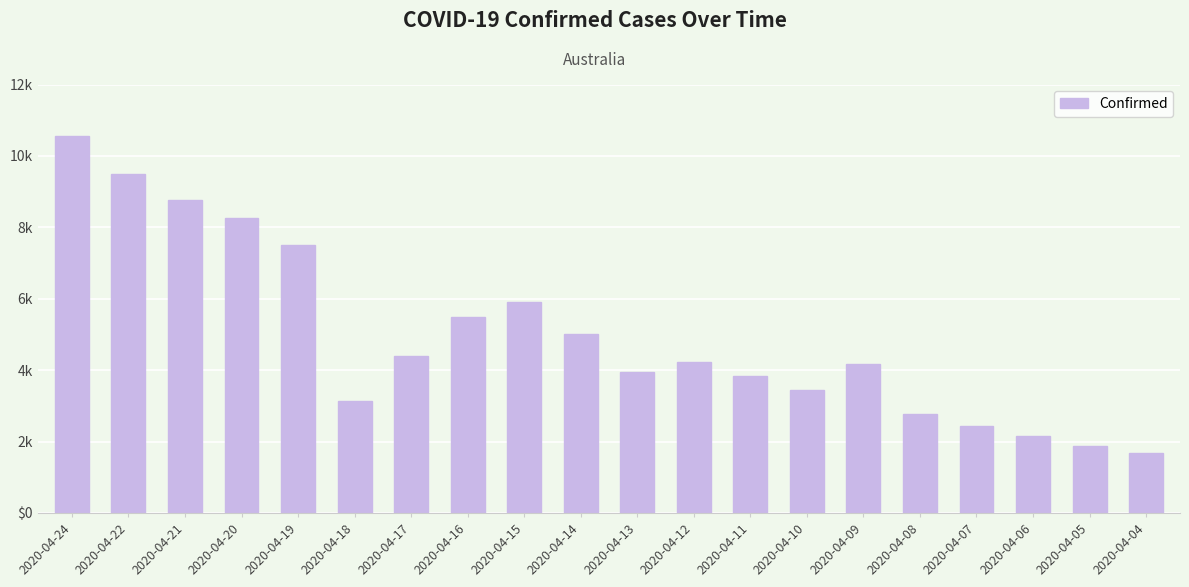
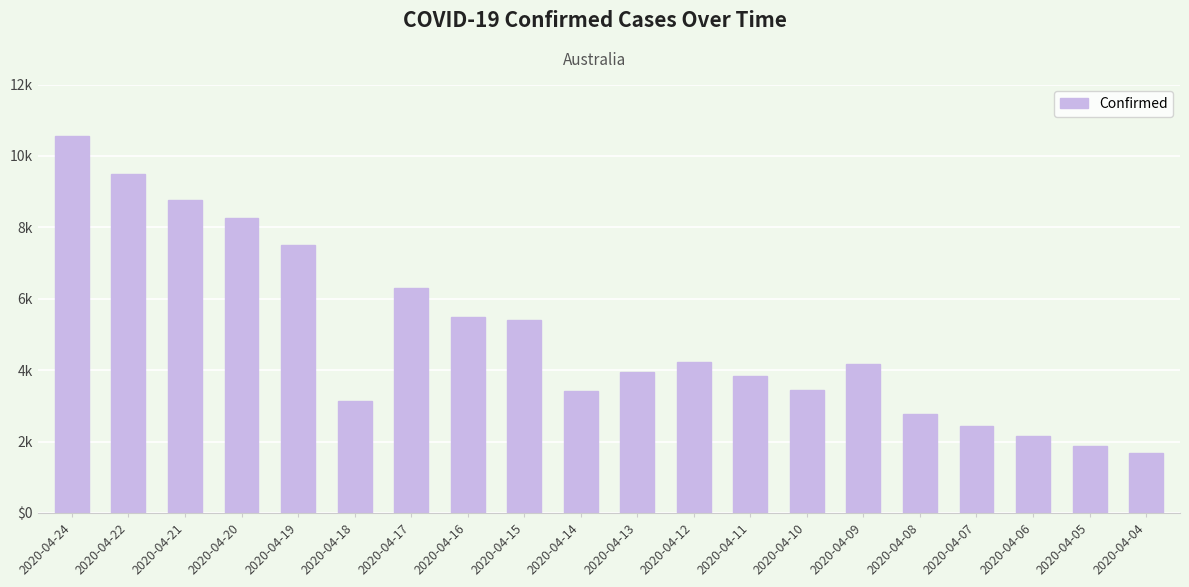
  {
    "2020-04-24": 10500,
    "2020-04-22": 9500,
    "2020-04-21": 8800,
    "2020-04-20": 8300,
    "2020-04-19": 7500,
    "2020-04-18": 3100,
-   "2020-04-17": 4400,
+   "2020-04-17": 6300,
    "2020-04-16": 5500,
-   "2020-04-15": 5900,
-   "2020-04-14": 5000,
+   "2020-04-15": 5400,
+   "2020-04-14": 3400,
    "2020-04-13": 3900,
    "2020-04-12": 4200,
    "2020-04-11": 3800,
    "2020-04-10": 3400,
    "2020-04-09": 4200,
    "2020-04-08": 2800,
    "2020-04-07": 2400,
    "2020-04-06": 2100,
    "2020-04-05": 1900,
    "2020-04-04": 1700
  }
